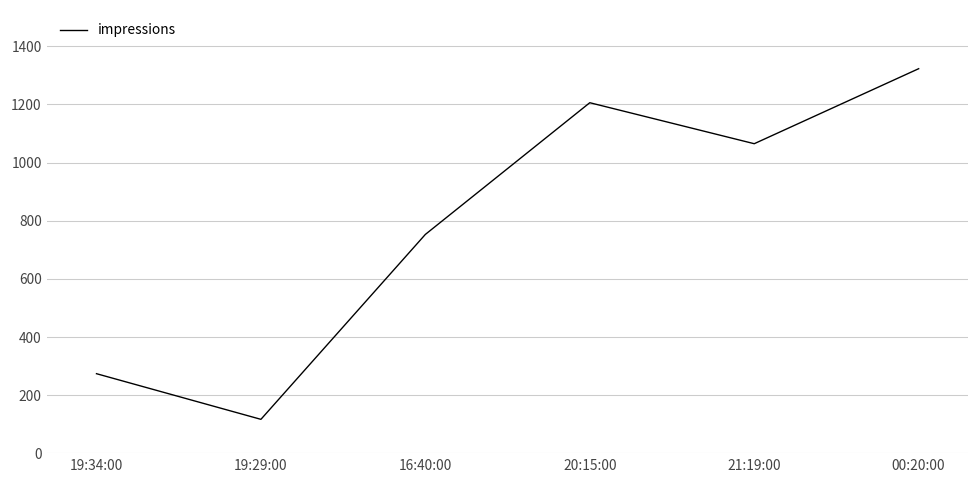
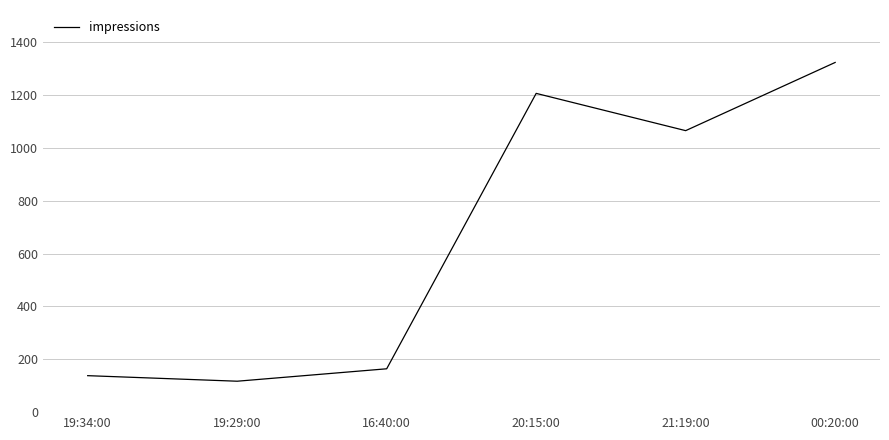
  {
-   "19:34:00": 270,
+   "19:34:00": 140,
    "19:29:00": 120,
-   "16:40:00": 750,
+   "16:40:00": 160,
    "20:15:00": 1210,
    "21:19:00": 1070,
    "00:20:00": 1320
  }
